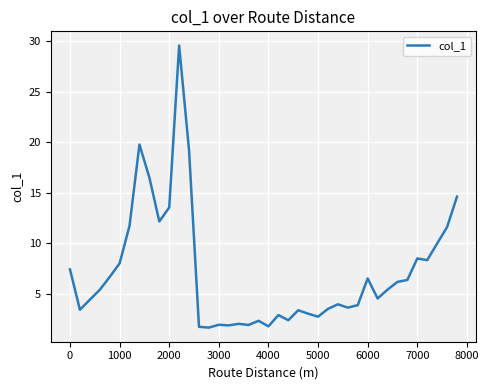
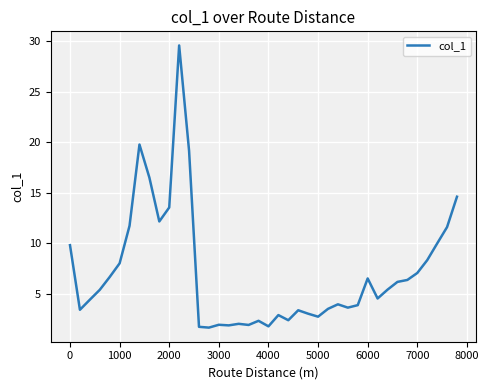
  {
-   "0": 7.4,
+   "0": 9.8,
    "1000": 8.0,
    "2000": 13.5,
    "3000": 2.0,
    "4000": 1.8,
    "5000": 2.8,
    "6000": 6.5,
-   "7000": 8.5
+   "7000": 7.1
  }
